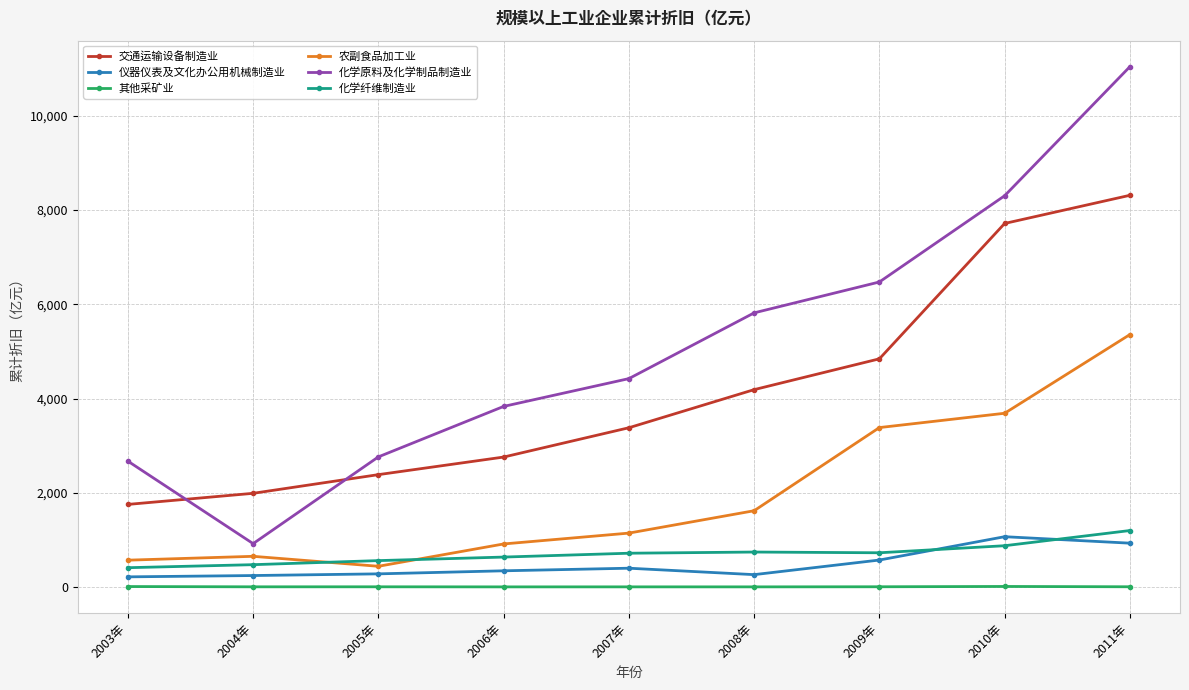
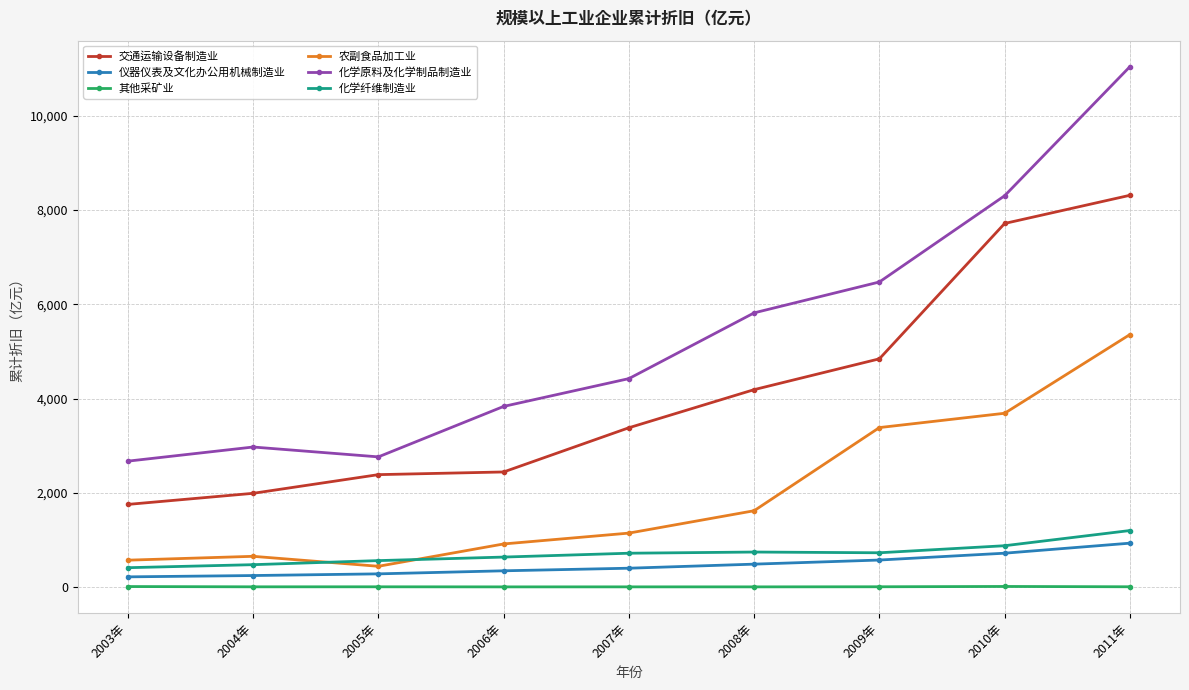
  {
    "交通运输设备制造业": {
      "2003年": "1,800",
      "2004年": "2,000",
      "2005年": "2,400",
-     "2006年": "2,800",
+     "2006年": "2,400",
      "2007年": "3,400",
      "2008年": "4,200",
      "2009年": "4,800",
      "2010年": "7,700",
      "2011年": "8,300"
    },
    "仪器仪表及文化办公用机械制造业": {
      "2003年": "200",
      "2004年": "200",
      "2005年": "300",
      "2006年": "300",
      "2007年": "400",
-     "2008年": "300",
+     "2008年": "500",
      "2009年": "600",
-     "2010年": "1,100",
+     "2010年": "700",
      "2011年": "900"
    },
    "农副食品加工业": {
      "2003年": "600",
      "2004年": "600",
      "2005年": "400",
      "2006年": "900",
      "2007年": "1,100",
      "2008年": "1,600",
      "2009年": "3,400",
      "2010年": "3,700",
      "2011年": "5,400"
    },
    "化学原料及化学制品制造业": {
      "2003年": "2,700",
-     "2004年": "900",
+     "2004年": "3,000",
      "2005年": "2,800",
      "2006年": "3,800",
      "2007年": "4,400",
      "2008年": "5,800",
      "2009年": "6,500",
      "2010年": "8,300",
      "2011年": "11,000"
    }
  }
